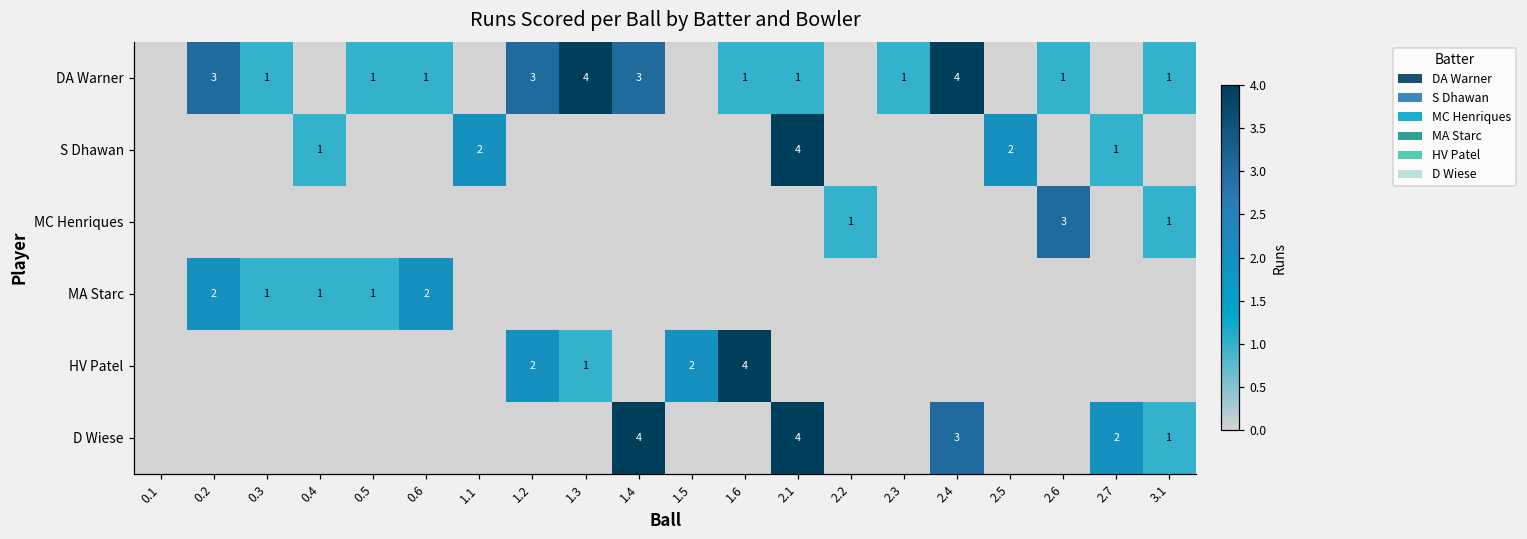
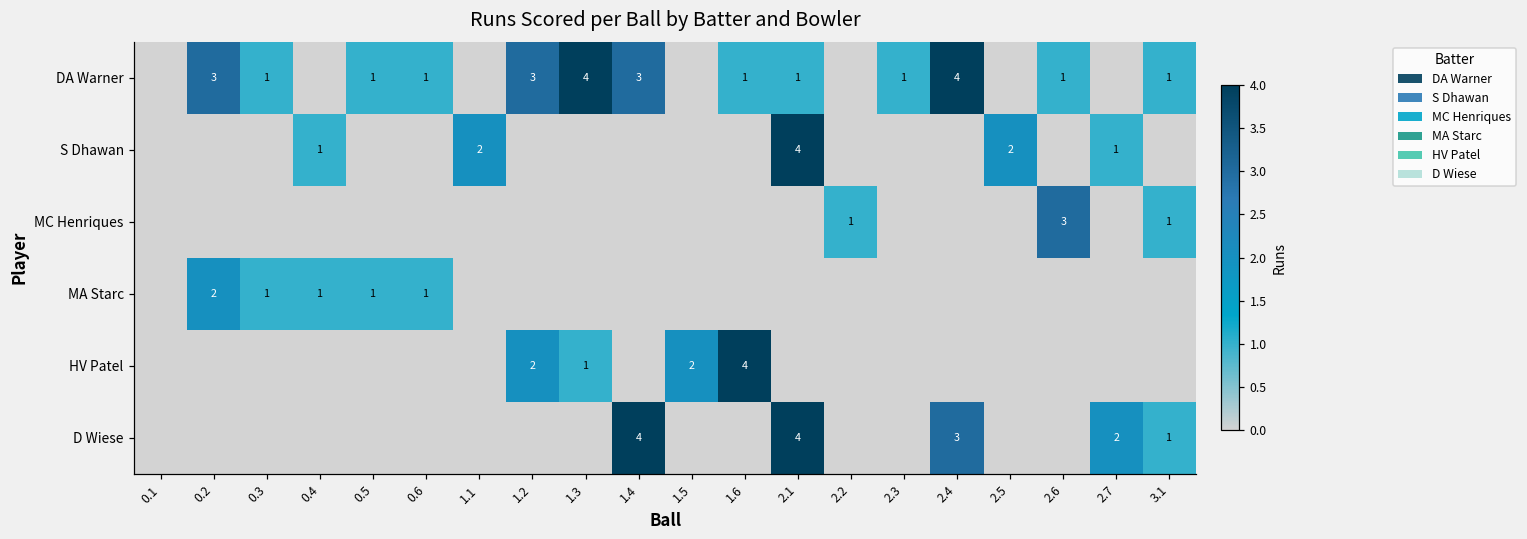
  {
    "DA Warner": {
      "0.2": 3,
      "0.3": 1,
      "0.5": 1,
      "0.6": 1,
      "1.2": 3,
      "1.3": 4,
      "1.4": 3,
      "1.6": 1,
      "2.1": 1,
      "2.3": 1,
      "2.4": 4,
      "2.6": 1,
      "3.1": 1
    },
    "S Dhawan": {
      "0.4": 1,
      "1.1": 2,
      "2.1": 4,
      "2.5": 2,
      "2.7": 1
    },
    "MC Henriques": {
      "2.2": 1,
      "2.6": 3,
      "3.1": 1
    },
    "MA Starc": {
      "0.2": 2,
      "0.3": 1,
      "0.4": 1,
      "0.5": 1,
-     "0.6": 2
+     "0.6": 1
    },
    "HV Patel": {
      "1.2": 2,
      "1.3": 1,
      "1.5": 2,
      "1.6": 4
    },
    "D Wiese": {
      "1.4": 4,
      "2.1": 4,
      "2.4": 3,
      "2.7": 2,
      "3.1": 1
    }
  }
